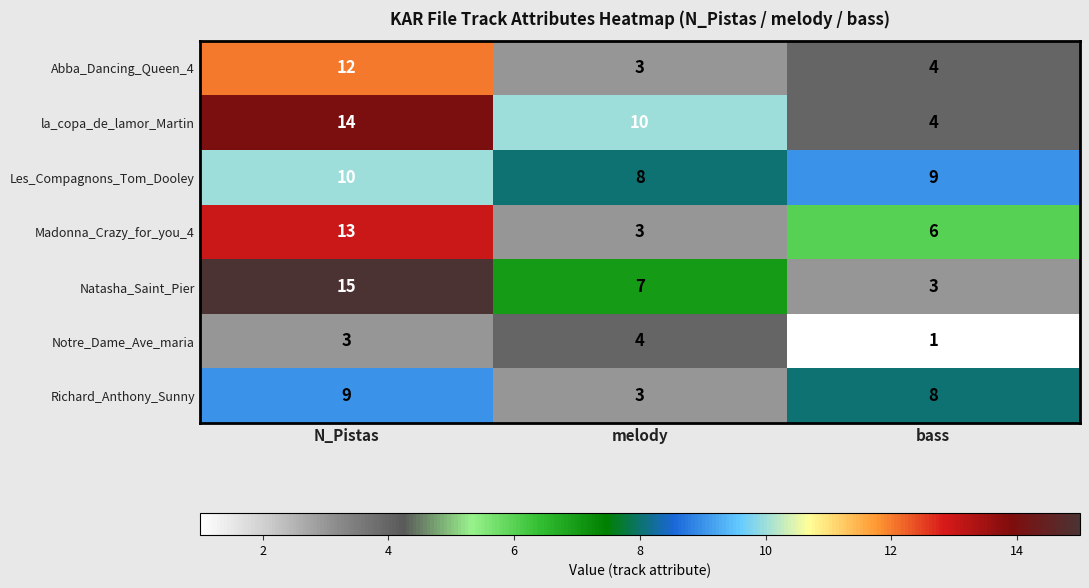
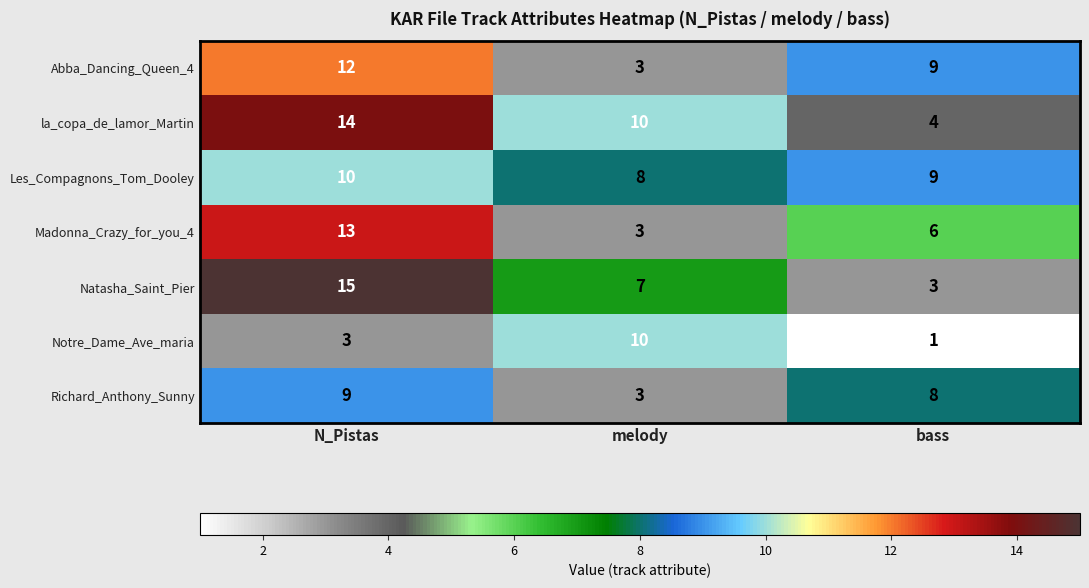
  {
    "Abba_Dancing_Queen_4": {
      "N_Pistas": 12,
      "melody": 3,
-     "bass": 4
+     "bass": 9
    },
    "la_copa_de_lamor_Martin": {
      "N_Pistas": 14,
      "melody": 10,
      "bass": 4
    },
    "Les_Compagnons_Tom_Dooley": {
      "N_Pistas": 10,
      "melody": 8,
      "bass": 9
    },
    "Madonna_Crazy_for_you_4": {
      "N_Pistas": 13,
      "melody": 3,
      "bass": 6
    },
    "Natasha_Saint_Pier": {
      "N_Pistas": 15,
      "melody": 7,
      "bass": 3
    },
    "Notre_Dame_Ave_maria": {
      "N_Pistas": 3,
-     "melody": 4,
+     "melody": 10,
      "bass": 1
    },
    "Richard_Anthony_Sunny": {
      "N_Pistas": 9,
      "melody": 3,
      "bass": 8
    }
  }
